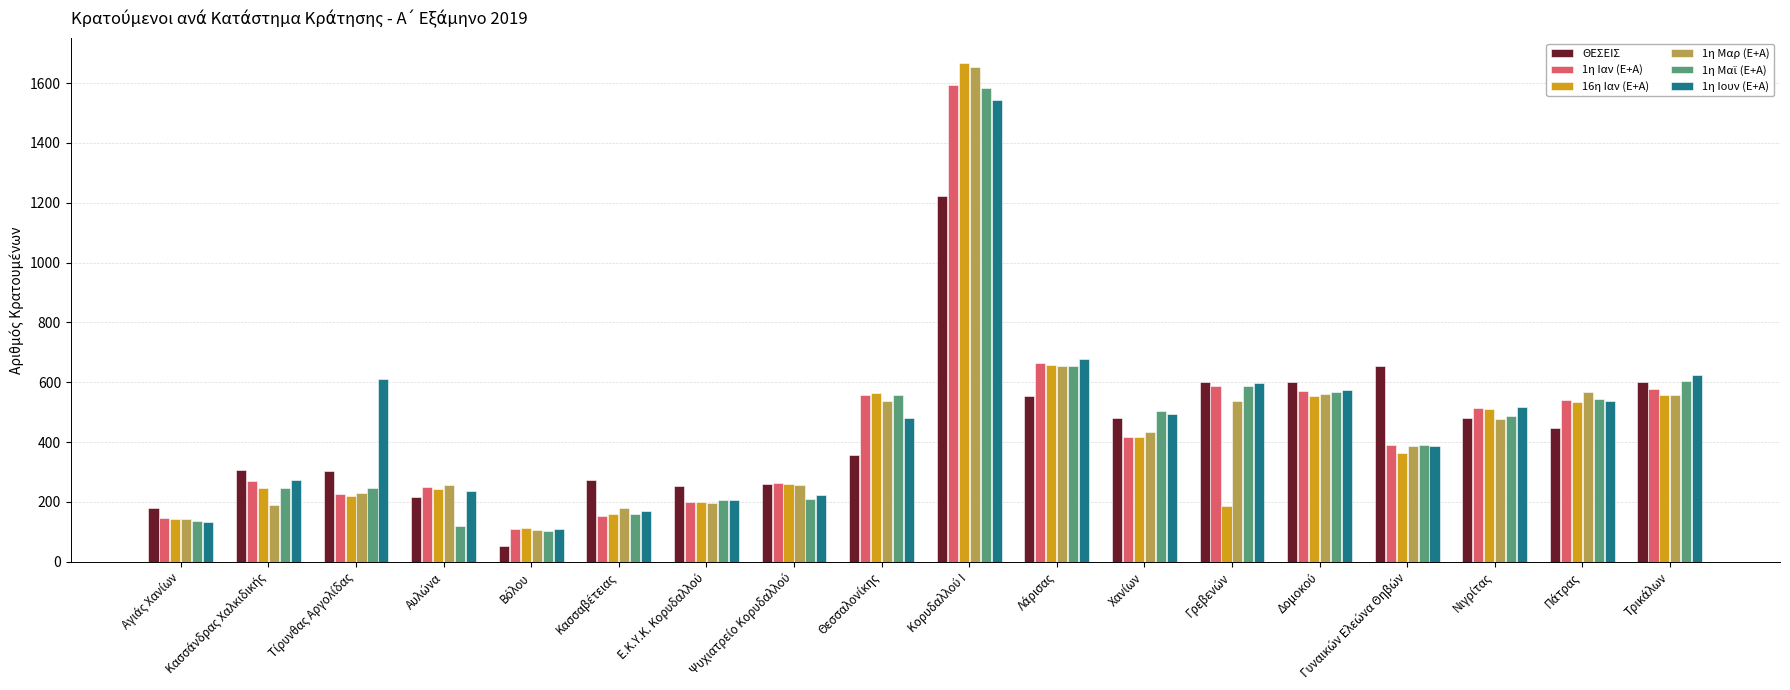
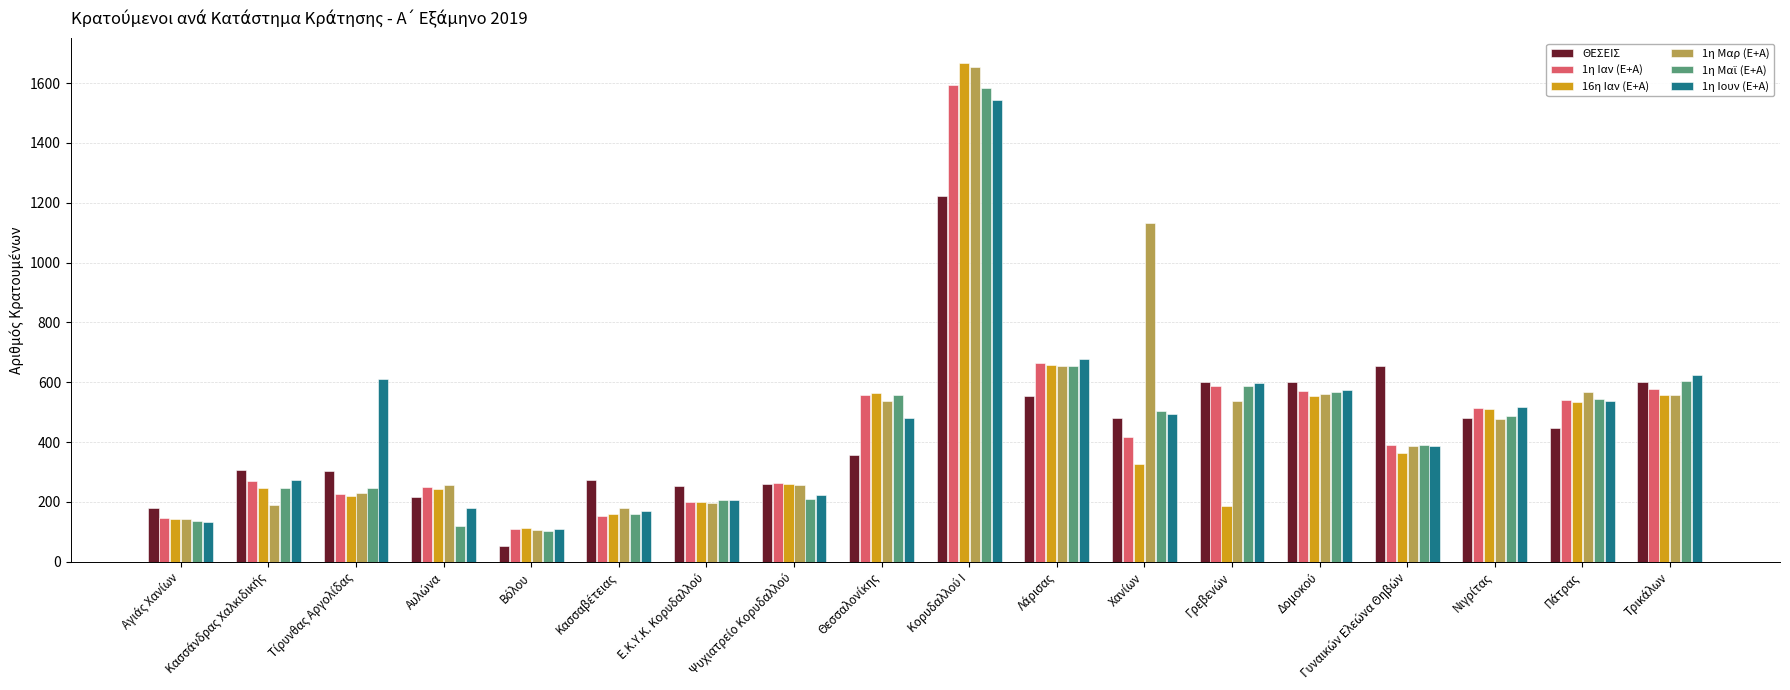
  {
    "ΘΕΣΕΙΣ": {
      "Αγιάς Χανίων": 180,
      "Κασσάνδρας Χαλκιδικής": 310,
      "Τίρυνθας Αργολίδας": 300,
      "Αυλώνα": 220,
      "Βόλου": 50,
      "Κασσαβέτειας": 270,
      "Ε.Κ.Υ.Κ. Κορυδαλλού": 250,
      "Ψυχιατρείο Κορυδαλλού": 260,
      "Θεσσαλονίκης": 360,
      "Κορυδαλλού I": 1220,
      "Λάρισας": 550,
      "Χανίων": 480,
      "Γρεβενών": 600,
      "Δομοκού": 600,
      "Γυναικών Ελεώνα Θηβών": 660,
      "Νιγρίτας": 480,
      "Πάτρας": 450,
      "Τρικάλων": 600
    },
    "1η Ιαν (Ε+Α)": {
      "Αγιάς Χανίων": 150,
      "Κασσάνδρας Χαλκιδικής": 270,
      "Τίρυνθας Αργολίδας": 230,
      "Αυλώνα": 250,
      "Βόλου": 110,
      "Κασσαβέτειας": 150,
      "Ε.Κ.Υ.Κ. Κορυδαλλού": 200,
      "Ψυχιατρείο Κορυδαλλού": 260,
      "Θεσσαλονίκης": 560,
      "Κορυδαλλού I": 1590,
      "Λάρισας": 660,
      "Χανίων": 420,
      "Γρεβενών": 590,
      "Δομοκού": 570,
      "Γυναικών Ελεώνα Θηβών": 390,
      "Νιγρίτας": 510,
      "Πάτρας": 540,
      "Τρικάλων": 580
    },
    "16η Ιαν (Ε+Α)": {
      "Αγιάς Χανίων": 140,
      "Κασσάνδρας Χαλκιδικής": 250,
      "Τίρυνθας Αργολίδας": 220,
      "Αυλώνα": 240,
      "Βόλου": 110,
      "Κασσαβέτειας": 160,
      "Ε.Κ.Υ.Κ. Κορυδαλλού": 200,
      "Ψυχιατρείο Κορυδαλλού": 260,
      "Θεσσαλονίκης": 560,
      "Κορυδαλλού I": 1670,
      "Λάρισας": 660,
-     "Χανίων": 420,
+     "Χανίων": 330,
      "Γρεβενών": 190,
      "Δομοκού": 550,
      "Γυναικών Ελεώνα Θηβών": 370,
      "Νιγρίτας": 510,
      "Πάτρας": 530,
      "Τρικάλων": 560
    },
    "1η Μαρ (Ε+Α)": {
      "Αγιάς Χανίων": 140,
      "Κασσάνδρας Χαλκιδικής": 190,
      "Τίρυνθας Αργολίδας": 230,
      "Αυλώνα": 260,
      "Βόλου": 110,
      "Κασσαβέτειας": 180,
      "Ε.Κ.Υ.Κ. Κορυδαλλού": 200,
      "Ψυχιατρείο Κορυδαλλού": 260,
      "Θεσσαλονίκης": 540,
      "Κορυδαλλού I": 1660,
      "Λάρισας": 650,
-     "Χανίων": 430,
+     "Χανίων": 1130,
      "Γρεβενών": 540,
      "Δομοκού": 560,
      "Γυναικών Ελεώνα Θηβών": 390,
      "Νιγρίτας": 480,
      "Πάτρας": 570,
      "Τρικάλων": 560
    },
    "1η Μαϊ (Ε+Α)": {
      "Αγιάς Χανίων": 140,
      "Κασσάνδρας Χαλκιδικής": 250,
      "Τίρυνθας Αργολίδας": 250,
      "Αυλώνα": 120,
      "Βόλου": 100,
      "Κασσαβέτειας": 160,
      "Ε.Κ.Υ.Κ. Κορυδαλλού": 210,
      "Ψυχιατρείο Κορυδαλλού": 210,
      "Θεσσαλονίκης": 560,
      "Κορυδαλλού I": 1590,
      "Λάρισας": 650,
      "Χανίων": 500,
      "Γρεβενών": 590,
      "Δομοκού": 570,
      "Γυναικών Ελεώνα Θηβών": 390,
      "Νιγρίτας": 490,
      "Πάτρας": 540,
      "Τρικάλων": 600
    },
    "1η Ιουν (Ε+Α)": {
      "Αγιάς Χανίων": 130,
      "Κασσάνδρας Χαλκιδικής": 270,
      "Τίρυνθας Αργολίδας": 610,
-     "Αυλώνα": 240,
+     "Αυλώνα": 180,
      "Βόλου": 110,
      "Κασσαβέτειας": 170,
      "Ε.Κ.Υ.Κ. Κορυδαλλού": 210,
      "Ψυχιατρείο Κορυδαλλού": 220,
      "Θεσσαλονίκης": 480,
      "Κορυδαλλού I": 1540,
      "Λάρισας": 680,
      "Χανίων": 490,
      "Γρεβενών": 600,
      "Δομοκού": 580,
      "Γυναικών Ελεώνα Θηβών": 390,
      "Νιγρίτας": 520,
      "Πάτρας": 540,
      "Τρικάλων": 620
    }
  }
